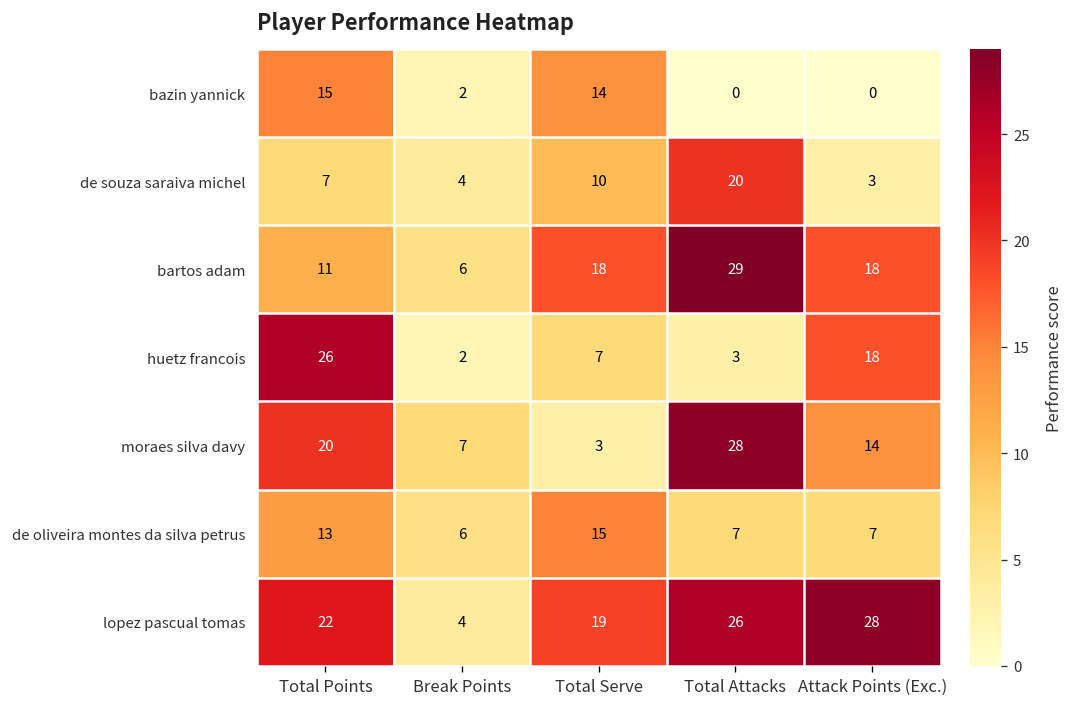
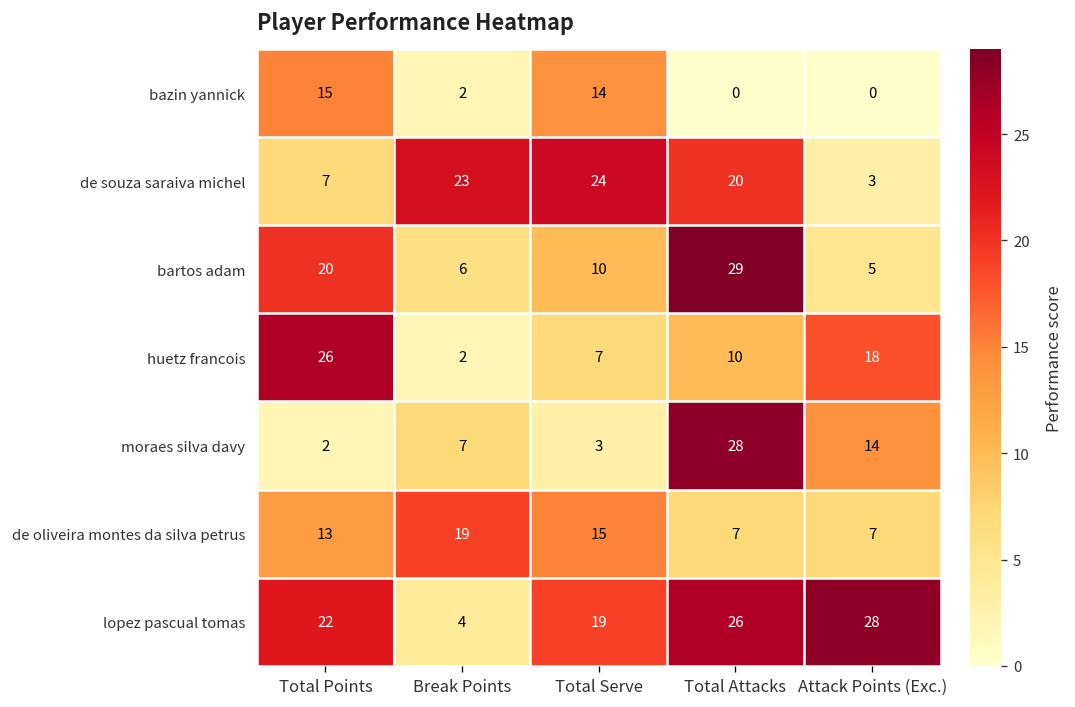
  {
    "bazin yannick": {
      "Total Points": 15,
      "Break Points": 2,
      "Total Serve": 14,
      "Total Attacks": 0,
      "Attack Points (Exc.)": 0
    },
    "de souza saraiva michel": {
      "Total Points": 7,
-     "Break Points": 4,
-     "Total Serve": 10,
+     "Break Points": 23,
+     "Total Serve": 24,
      "Total Attacks": 20,
      "Attack Points (Exc.)": 3
    },
    "bartos adam": {
-     "Total Points": 11,
+     "Total Points": 20,
      "Break Points": 6,
-     "Total Serve": 18,
+     "Total Serve": 10,
      "Total Attacks": 29,
-     "Attack Points (Exc.)": 18
+     "Attack Points (Exc.)": 5
    },
    "huetz francois": {
      "Total Points": 26,
      "Break Points": 2,
      "Total Serve": 7,
-     "Total Attacks": 3,
+     "Total Attacks": 10,
      "Attack Points (Exc.)": 18
    },
    "moraes silva davy": {
-     "Total Points": 20,
+     "Total Points": 2,
      "Break Points": 7,
      "Total Serve": 3,
      "Total Attacks": 28,
      "Attack Points (Exc.)": 14
    },
    "de oliveira montes da silva petrus": {
      "Total Points": 13,
-     "Break Points": 6,
+     "Break Points": 19,
      "Total Serve": 15,
      "Total Attacks": 7,
      "Attack Points (Exc.)": 7
    },
    "lopez pascual tomas": {
      "Total Points": 22,
      "Break Points": 4,
      "Total Serve": 19,
      "Total Attacks": 26,
      "Attack Points (Exc.)": 28
    }
  }
